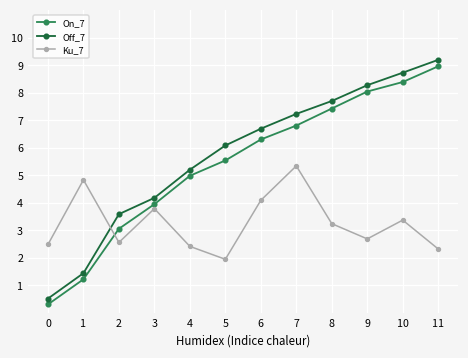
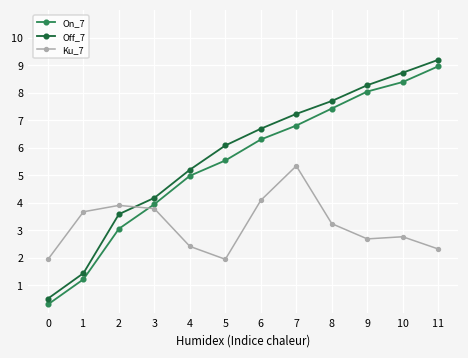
  {
    "Ku_7": {
-     "0": 2.5,
-     "1": 4.8,
-     "2": 2.6,
+     "0": 1.9,
+     "1": 3.7,
+     "2": 3.9,
      "3": 3.8,
      "4": 2.4,
      "5": 1.9,
      "6": 4.1,
      "7": 5.3,
      "8": 3.2,
      "9": 2.7,
-     "10": 3.4,
+     "10": 2.8,
      "11": 2.3
    }
  }
